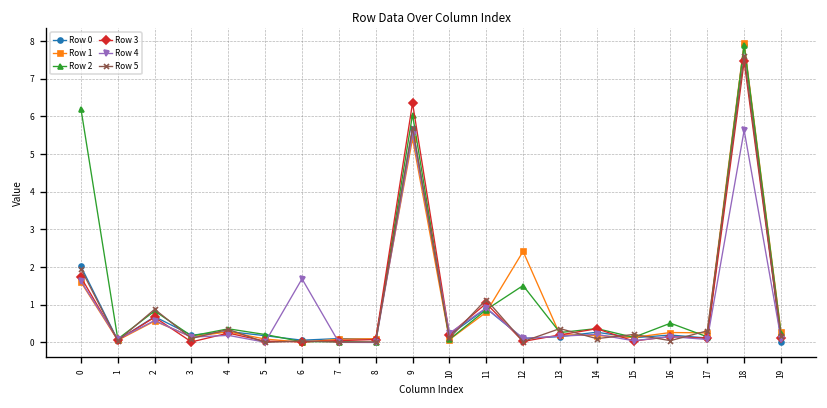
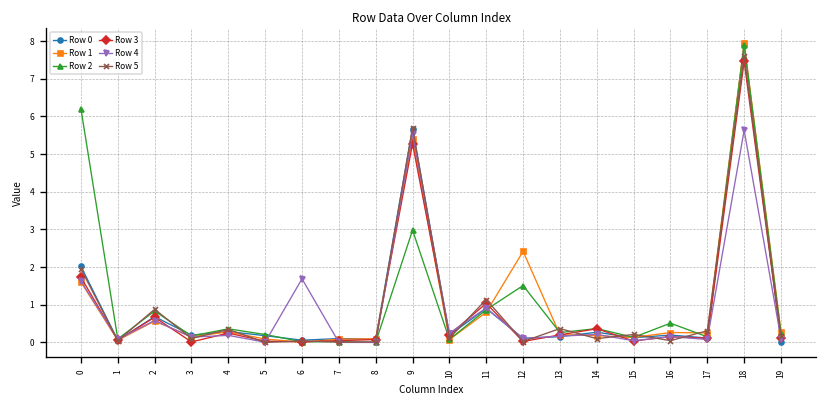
  {
    "Row 1": {
      "9": 5.4,
      "12": 2.4
    },
    "Row 2": {
      "0": 6.2,
-     "9": 6.0,
+     "9": 3.0,
      "12": 1.5,
      "16": 0.5
    },
    "Row 3": {
      "0": 1.7,
      "3": 0.0,
-     "9": 6.4,
+     "9": 5.3,
      "11": 1.0,
      "18": 7.5
    },
    "Row 4": {
      "6": 1.7,
      "9": 5.5,
      "18": 5.6
    },
    "Row 5": {
      "11": 1.1,
      "13": 0.4,
      "16": 0.0,
      "18": 7.6
    }
  }
